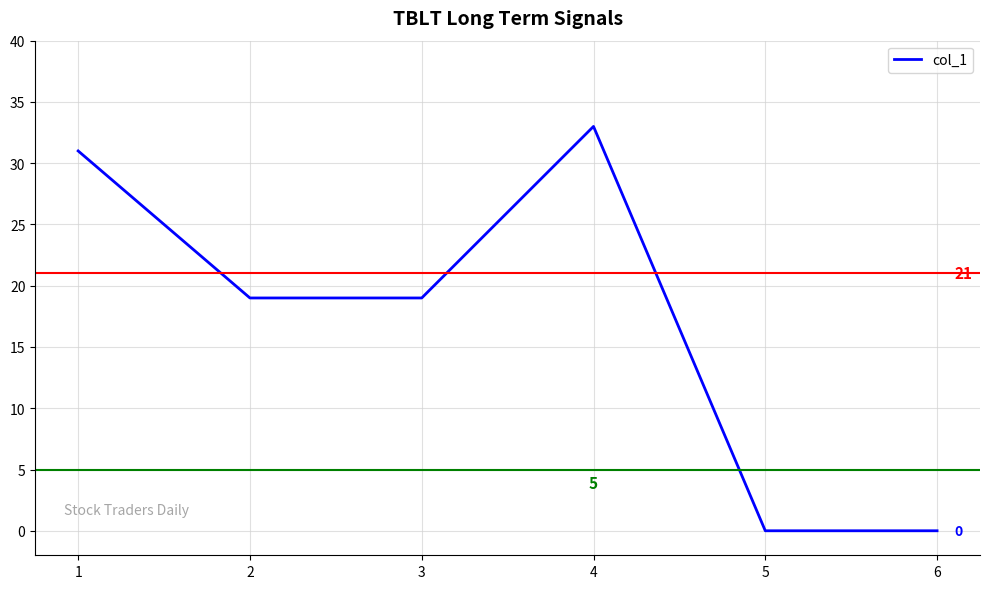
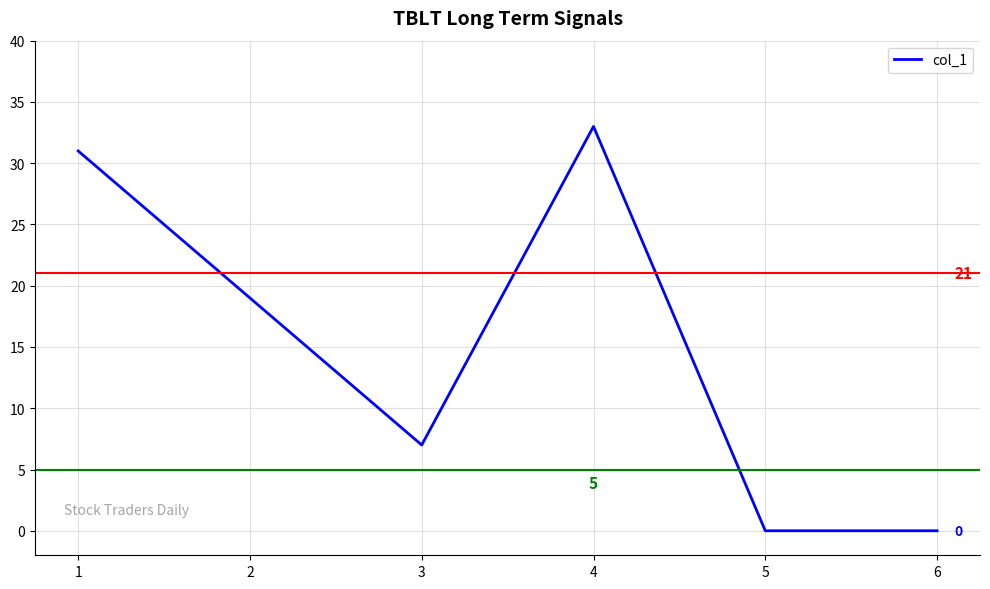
  {
    "1": 31,
    "2": 19,
-   "3": 19,
+   "3": 7,
    "4": 33,
    "5": 0
  }
